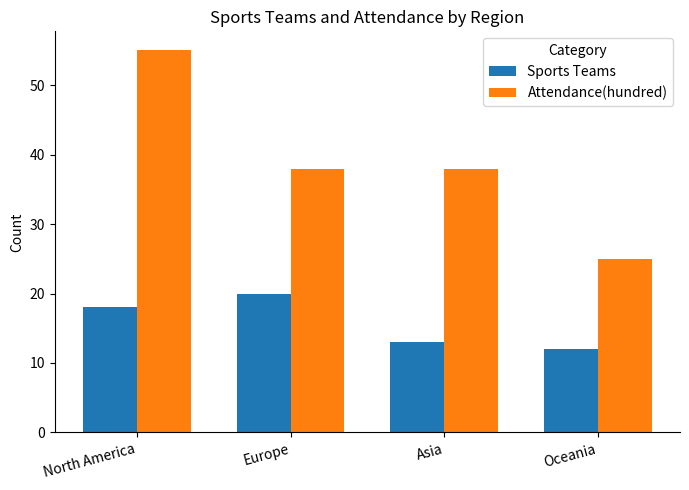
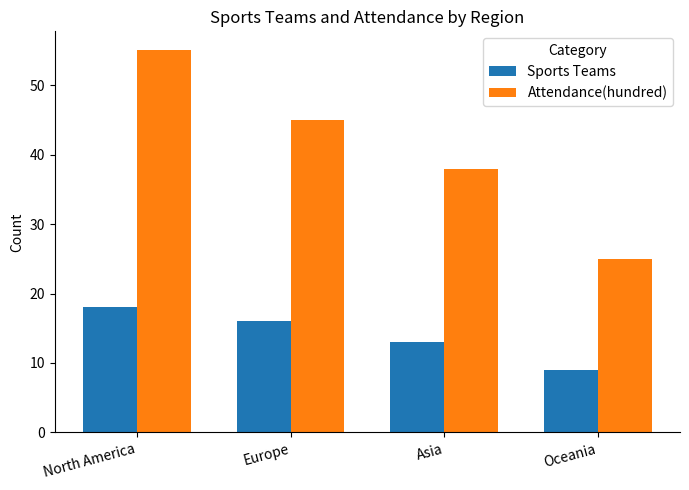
  {
    "Sports Teams": {
      "North America": 18,
-     "Europe": 20,
+     "Europe": 16,
      "Asia": 13,
-     "Oceania": 12
+     "Oceania": 9
    },
    "Attendance(hundred)": {
      "North America": 55,
-     "Europe": 38,
+     "Europe": 45,
      "Asia": 38,
      "Oceania": 25
    }
  }
